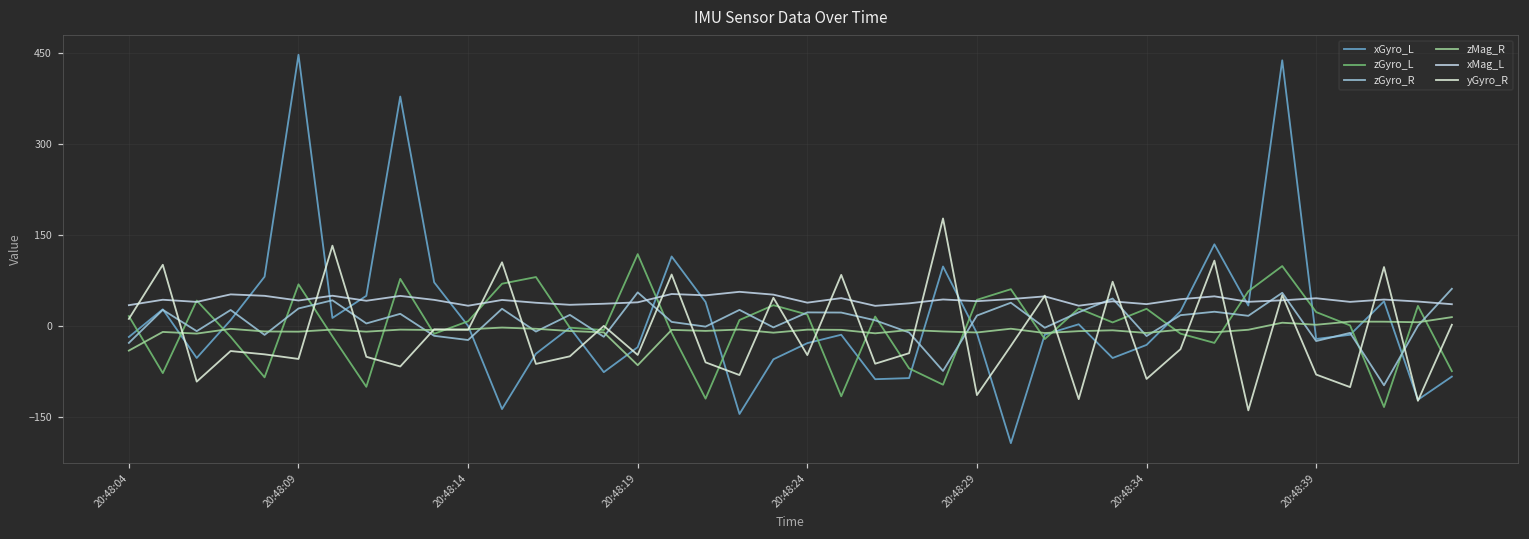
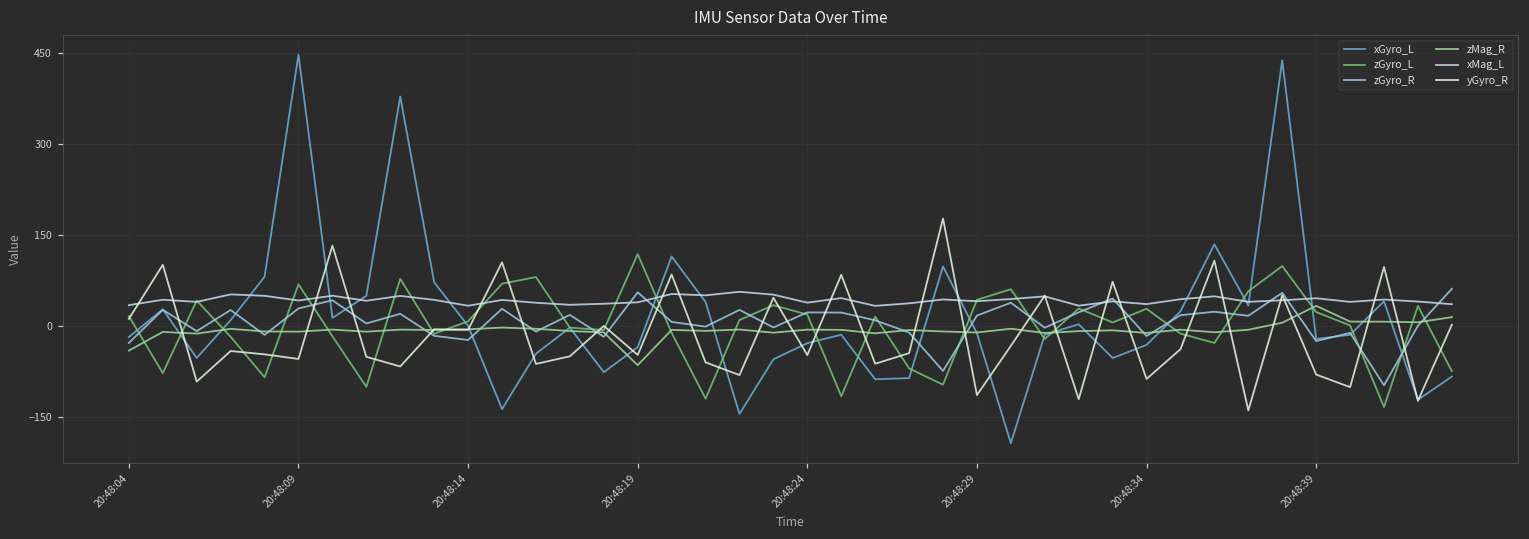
  {
    "zGyro_L": {
      "20:48:09": 70,
      "20:48:14": 10,
      "20:48:19": 120,
      "20:48:34": 30,
      "20:48:39": 20
    },
    "zMag_R": {
      "20:48:04": -40,
      "20:48:09": -10,
      "20:48:19": -60,
      "20:48:24": -10,
      "20:48:34": -10,
-     "20:48:39": 0
+     "20:48:39": 30
    }
  }
